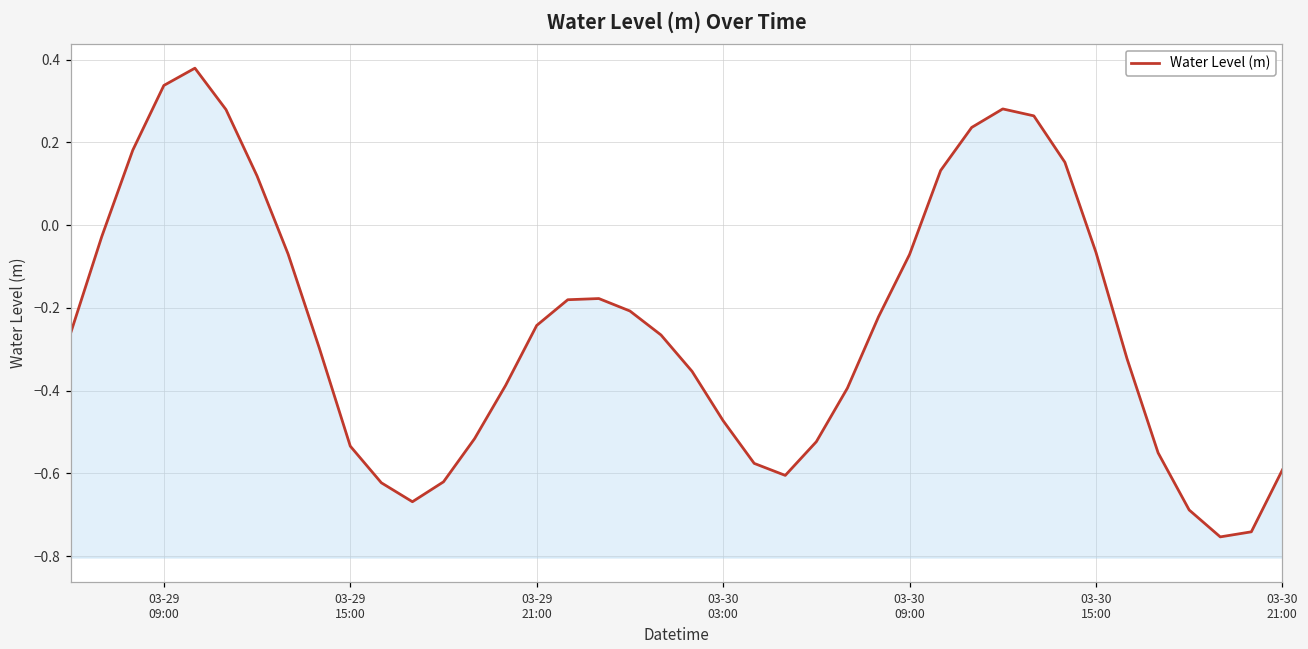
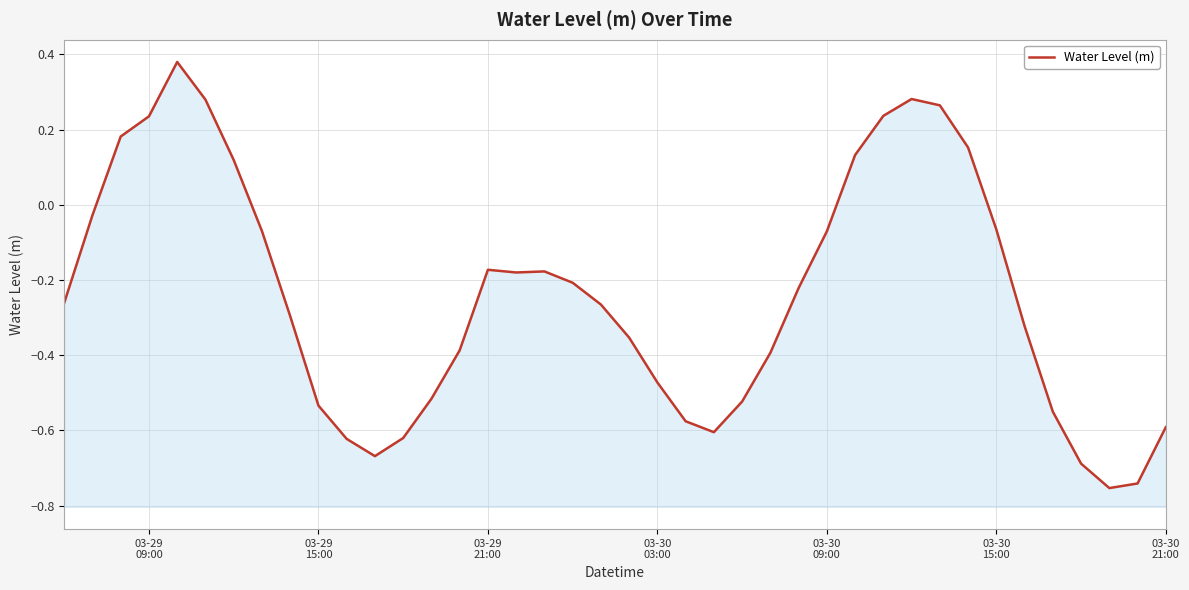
  {
-   "03-29 09:00": 0.34,
+   "03-29 09:00": 0.24,
    "03-29 15:00": -0.53,
-   "03-29 21:00": -0.24,
+   "03-29 21:00": -0.17,
    "03-30 03:00": -0.47,
    "03-30 09:00": -0.07,
    "03-30 15:00": -0.07,
    "03-30 21:00": -0.59
  }
